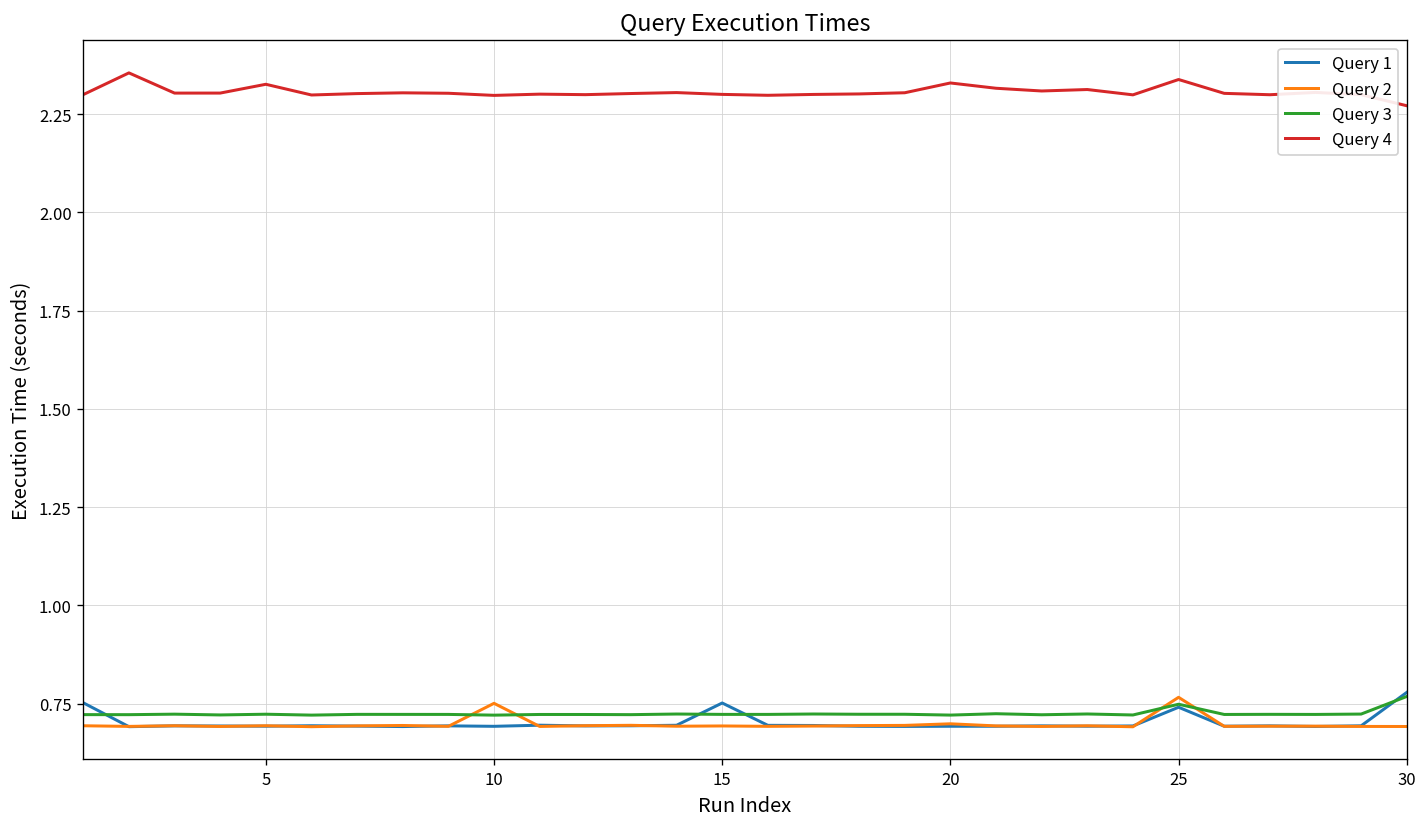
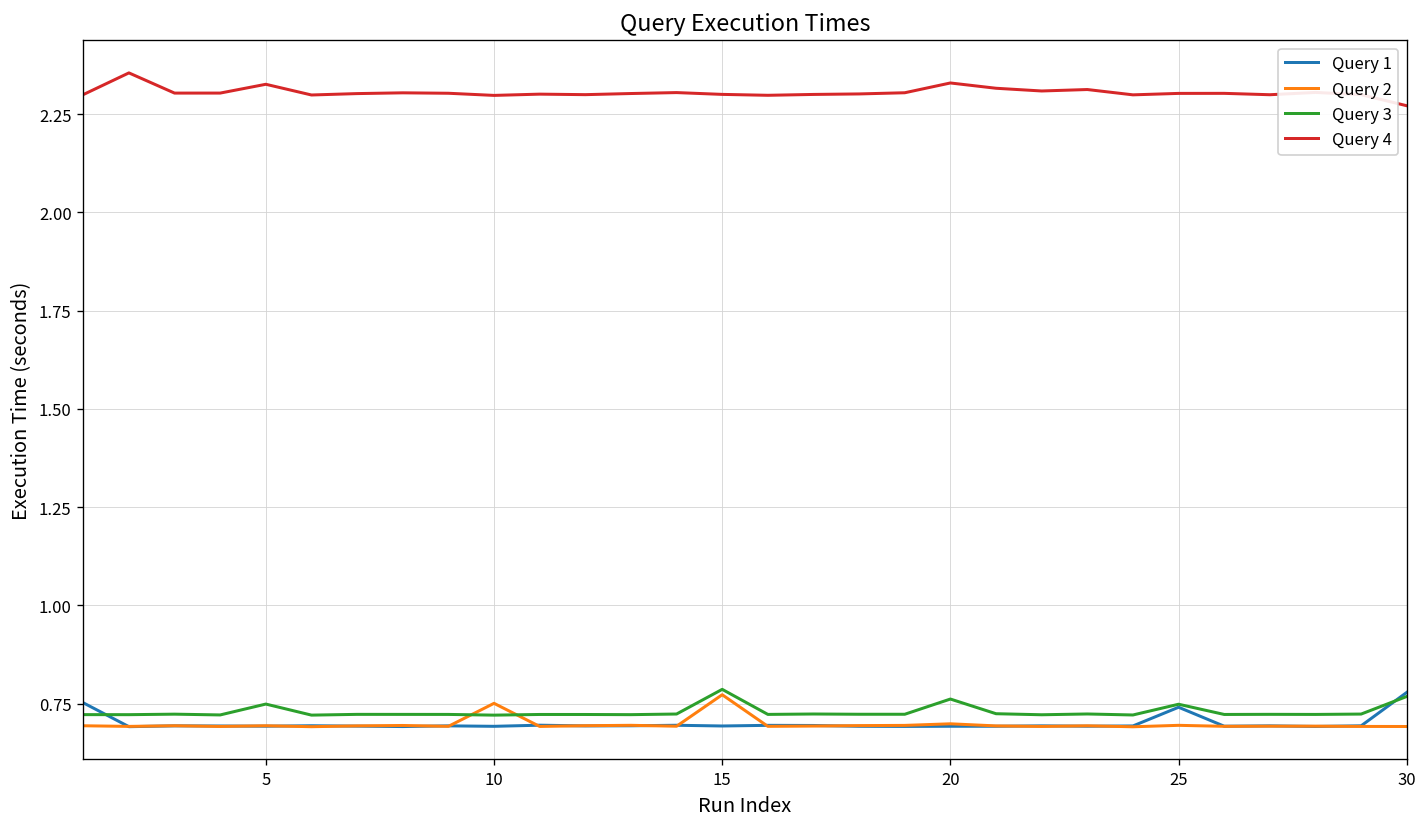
  {
    "Query 1": {
      "10": 0.69,
-     "15": 0.75,
+     "15": 0.69,
      "30": 0.78
    },
    "Query 2": {
      "10": 0.75,
-     "15": 0.69,
-     "25": 0.77,
+     "15": 0.77,
+     "25": 0.69,
      "30": 0.69
    },
    "Query 3": {
-     "5": 0.72,
+     "5": 0.75,
      "10": 0.72,
-     "15": 0.72,
-     "20": 0.72,
+     "15": 0.79,
+     "20": 0.76,
      "30": 0.77
    },
    "Query 4": {
      "5": 2.33,
      "10": 2.30,
      "15": 2.30,
      "20": 2.33,
-     "25": 2.34,
+     "25": 2.30,
      "30": 2.27
    }
  }
